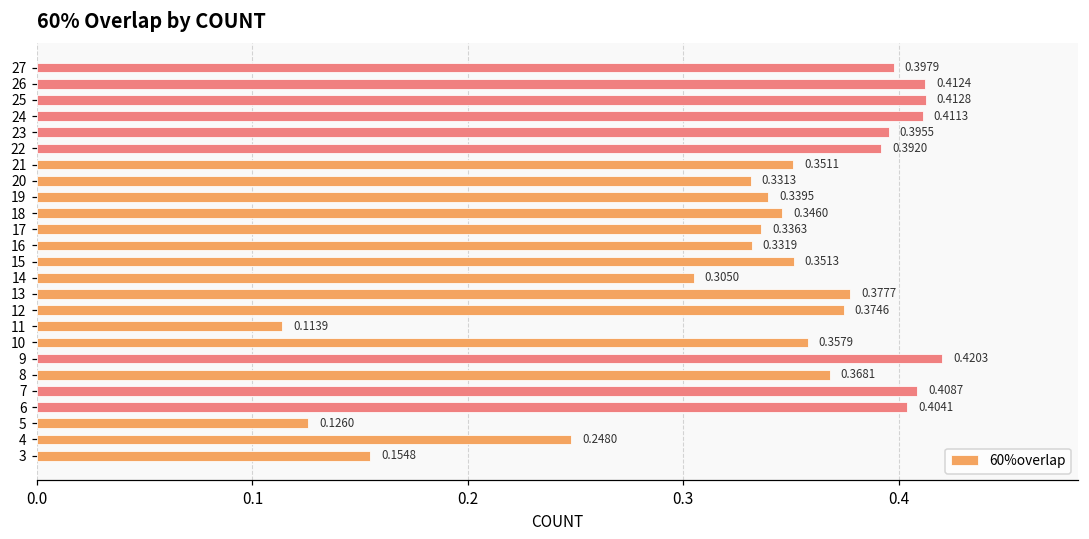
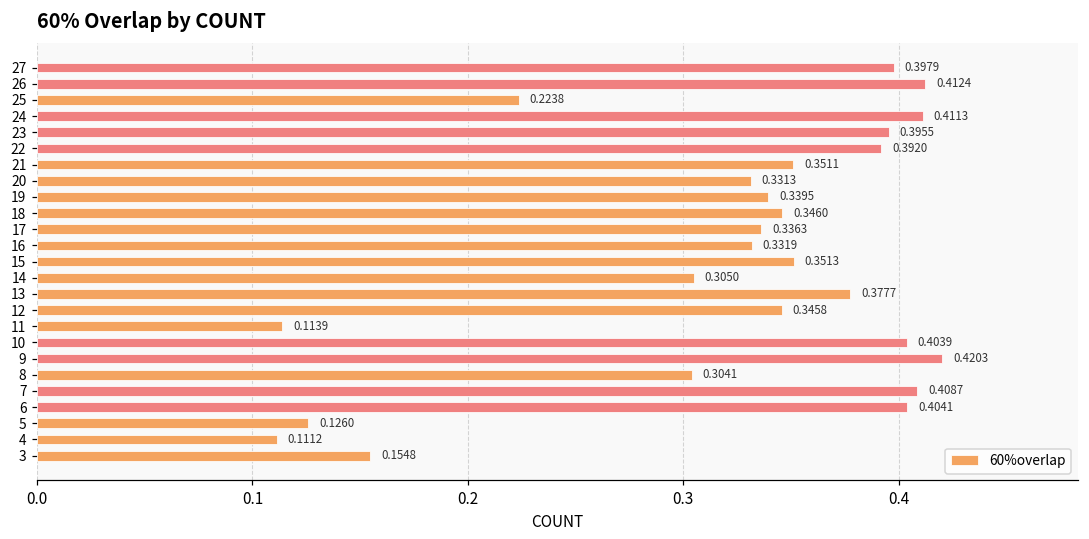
  {
    "27": 0.3979,
    "26": 0.4124,
-   "25": 0.4128,
+   "25": 0.2238,
    "24": 0.4113,
    "23": 0.3955,
    "22": 0.3920,
    "21": 0.3511,
    "20": 0.3313,
    "19": 0.3395,
    "18": 0.3460,
    "17": 0.3363,
    "16": 0.3319,
    "15": 0.3513,
    "14": 0.3050,
    "13": 0.3777,
-   "12": 0.3746,
+   "12": 0.3458,
    "11": 0.1139,
-   "10": 0.3579,
+   "10": 0.4039,
    "9": 0.4203,
-   "8": 0.3681,
+   "8": 0.3041,
    "7": 0.4087,
    "6": 0.4041,
    "5": 0.1260,
-   "4": 0.2480,
+   "4": 0.1112,
    "3": 0.1548
  }
